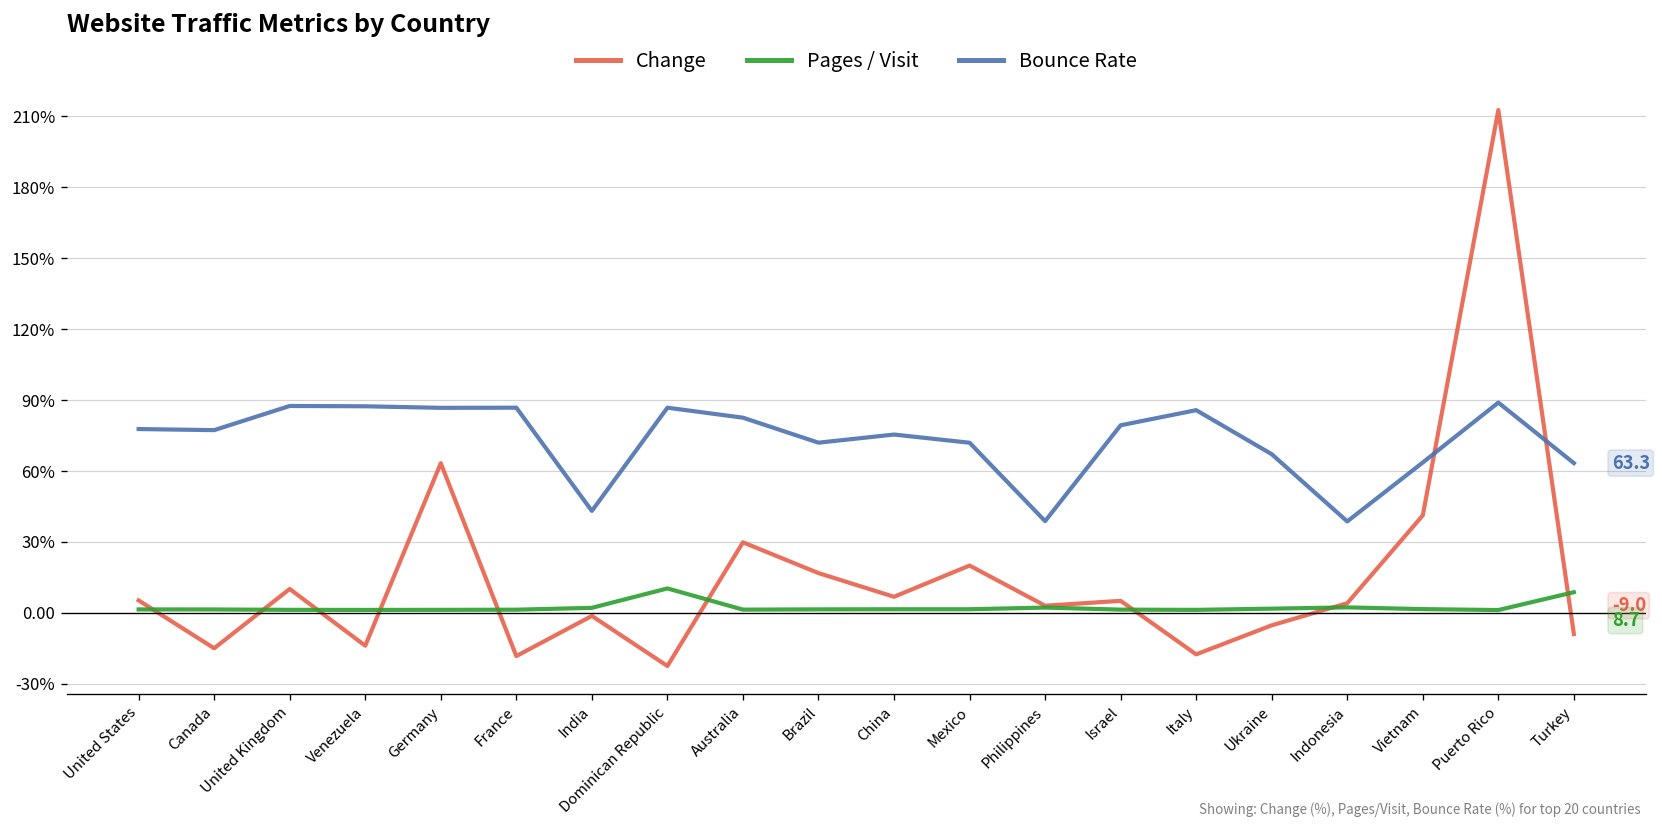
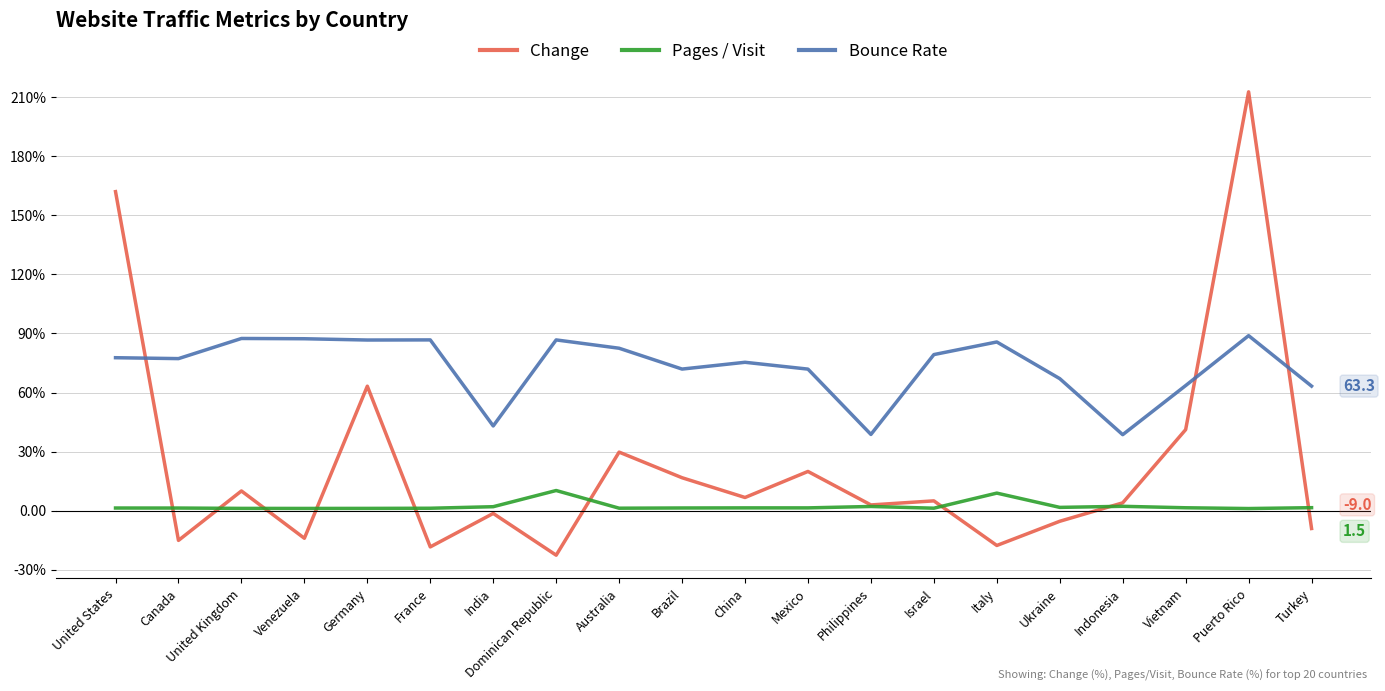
  {
    "Change": {
-     "United States": "5%",
+     "United States": "162%",
      "Canada": "-15%",
      "United Kingdom": "10%",
      "Venezuela": "-14%",
      "Germany": "63%",
      "France": "-18%",
      "India": "-1%",
      "Dominican Republic": "-23%",
      "Australia": "30%",
      "Brazil": "17%",
      "China": "7%",
      "Mexico": "20%",
      "Israel": "5%",
      "Italy": "-18%",
      "Ukraine": "-5%",
      "Indonesia": "4%",
      "Vietnam": "41%",
      "Puerto Rico": "213%",
      "Turkey": "-9%"
    },
    "Pages / Visit": {
-     "Italy": "1%",
-     "Turkey": "8.7"
+     "Italy": "9%",
+     "Turkey": "1.5"
    },
    "Bounce Rate": {
      "United States": "78%",
      "Canada": "77%",
      "United Kingdom": "87%",
      "Venezuela": "87%",
      "Germany": "87%",
      "France": "87%",
      "India": "43%",
      "Dominican Republic": "87%",
      "Australia": "83%",
      "Brazil": "72%",
      "China": "75%",
      "Mexico": "72%",
      "Philippines": "39%",
      "Israel": "79%",
      "Italy": "86%",
      "Ukraine": "67%",
      "Indonesia": "39%",
      "Vietnam": "64%",
      "Puerto Rico": "89%",
      "Turkey": "63%"
    }
  }
